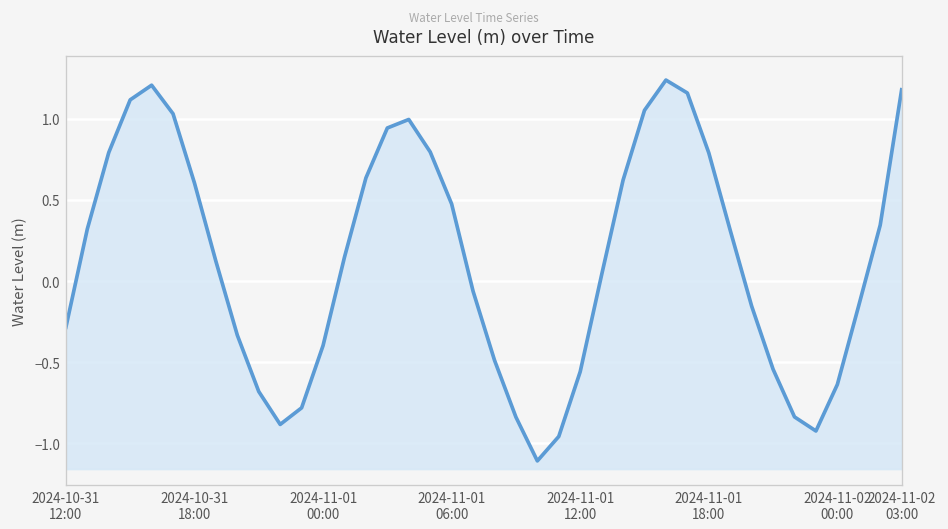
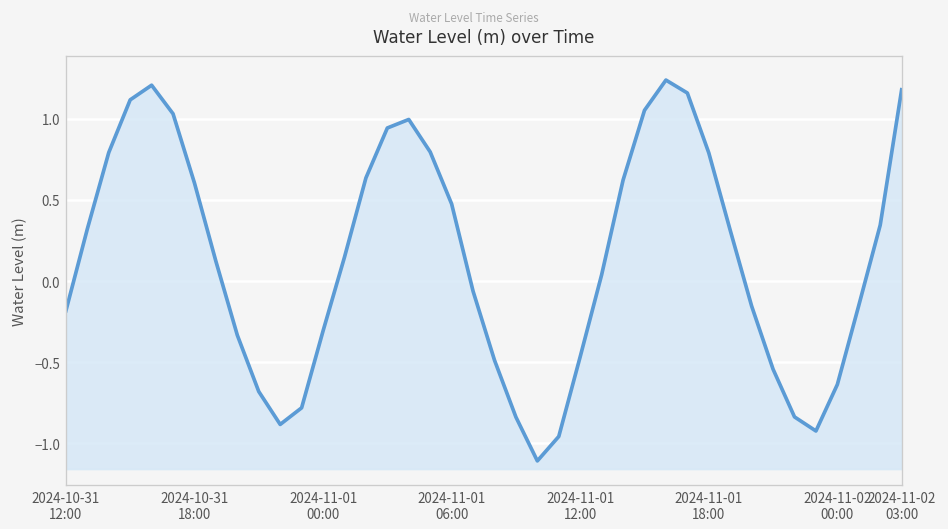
  {
-   "2024-10-31 12:00": -0.28,
+   "2024-10-31 12:00": -0.18,
    "2024-10-31 18:00": 0.60,
-   "2024-11-01 00:00": -0.40,
+   "2024-11-01 00:00": -0.31,
    "2024-11-01 06:00": 0.48,
-   "2024-11-01 12:00": -0.56,
+   "2024-11-01 12:00": -0.46,
    "2024-11-01 18:00": 0.79,
    "2024-11-02 00:00": -0.64,
    "2024-11-02 03:00": 1.18
  }
